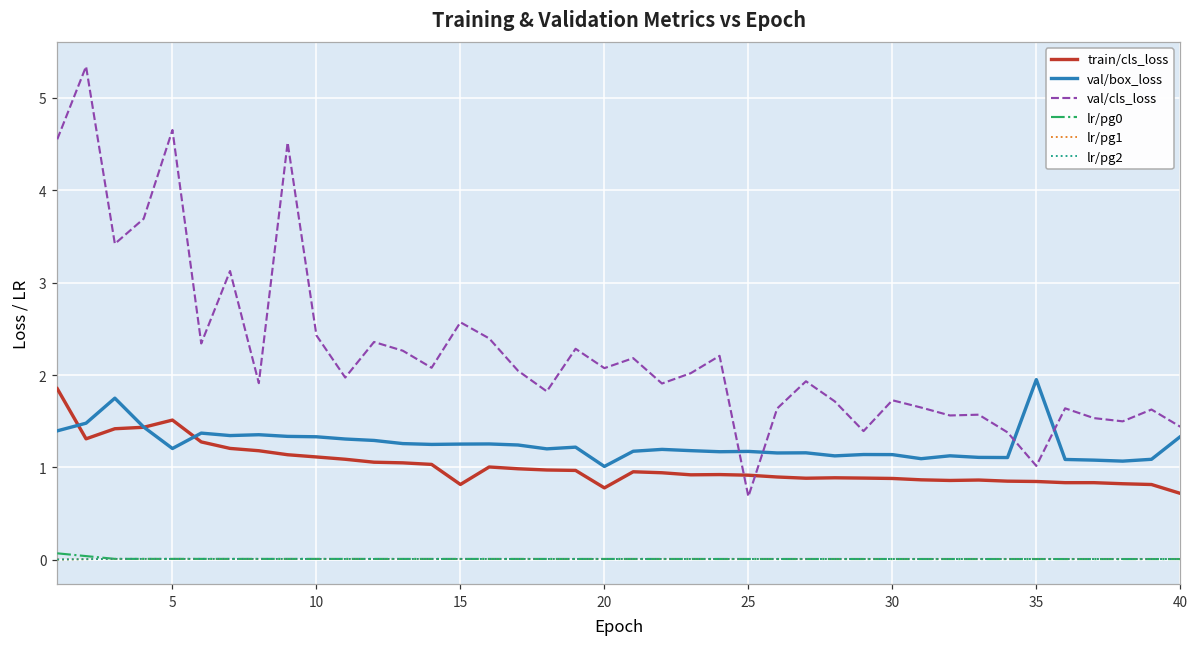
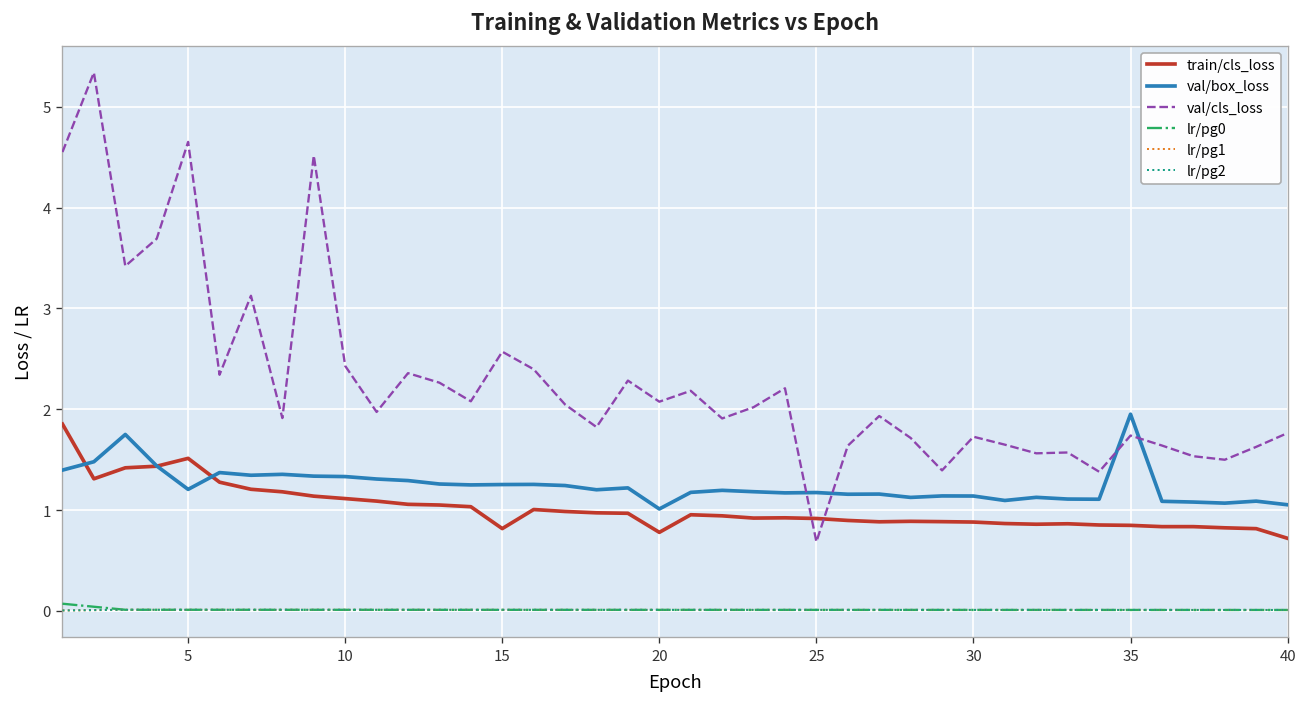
  {
    "train/cls_loss": {
      "5": 1.5,
      "10": 1.1,
      "15": 0.8,
      "20": 0.8,
      "25": 0.9,
      "30": 0.9,
      "35": 0.8,
      "40": 0.7
    },
    "val/box_loss": {
      "5": 1.2,
      "10": 1.3,
      "15": 1.3,
      "20": 1.0,
      "25": 1.2,
      "30": 1.1,
      "35": 2.0,
-     "40": 1.3
+     "40": 1.1
    },
    "val/cls_loss": {
      "5": 4.7,
      "10": 2.4,
      "15": 2.6,
      "20": 2.1,
      "25": 0.7,
      "30": 1.7,
-     "35": 1.0,
-     "40": 1.4
+     "35": 1.7,
+     "40": 1.8
    }
  }
